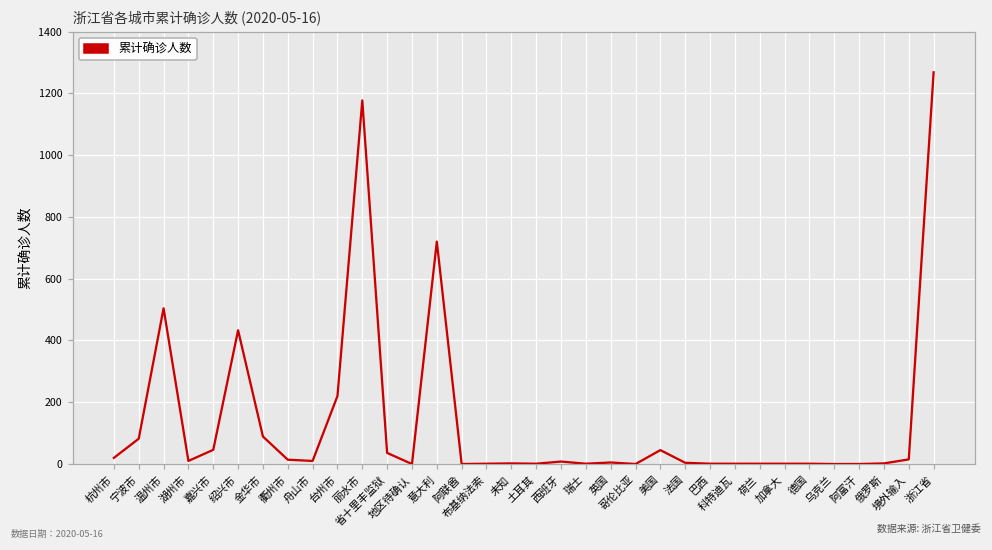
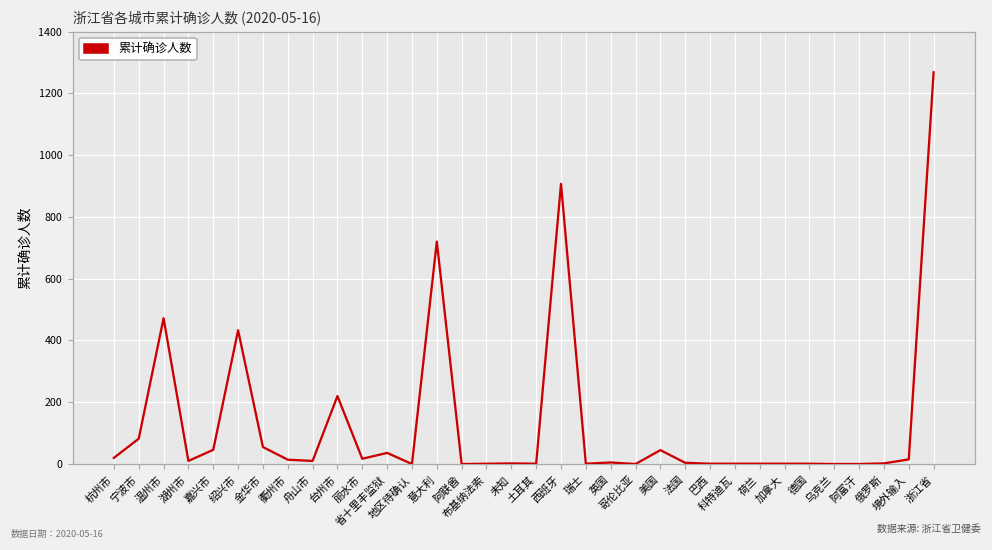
  {
    "杭州市": 20,
    "宁波市": 80,
-   "温州市": 500,
+   "温州市": 470,
    "湖州市": 10,
    "嘉兴市": 50,
    "绍兴市": 430,
-   "金华市": 90,
+   "金华市": 60,
    "衢州市": 10,
    "舟山市": 10,
    "台州市": 220,
-   "丽水市": 1180,
+   "丽水市": 20,
    "省十里丰监狱": 40,
    "地区待确认": 0,
    "意大利": 720,
    "阿联酋": 0,
    "布基纳法索": 0,
    "未知": 0,
    "土耳其": 0,
-   "西班牙": 10,
+   "西班牙": 910,
    "瑞士": 0,
    "英国": 10,
    "哥伦比亚": 0,
    "美国": 50,
    "法国": 0,
    "巴西": 0,
    "科特迪瓦": 0,
    "荷兰": 0,
    "加拿大": 0,
    "德国": 0,
    "乌克兰": 0,
    "阿富汗": 0,
    "俄罗斯": 0,
    "境外输入": 20,
    "浙江省": 1270
  }
